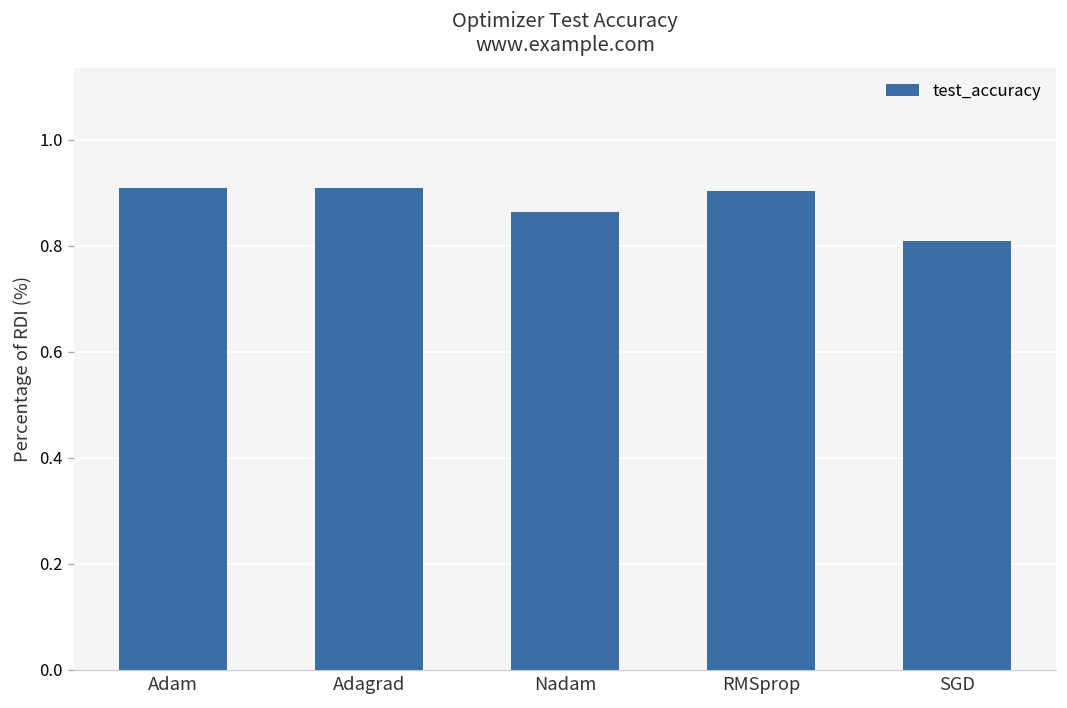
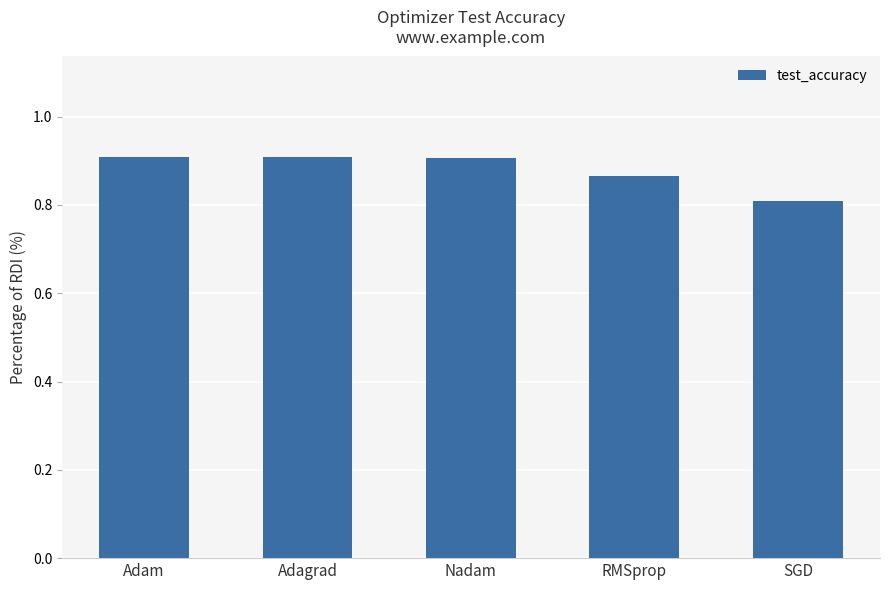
  {
    "Adam": 0.91,
    "Adagrad": 0.91,
-   "Nadam": 0.86,
-   "RMSprop": 0.90,
+   "Nadam": 0.91,
+   "RMSprop": 0.87,
    "SGD": 0.81
  }
